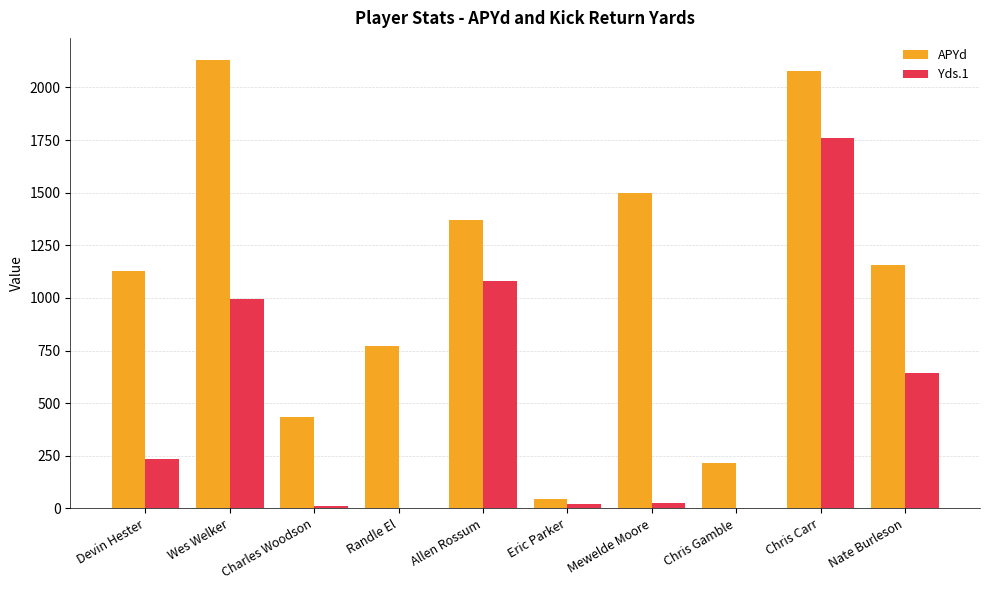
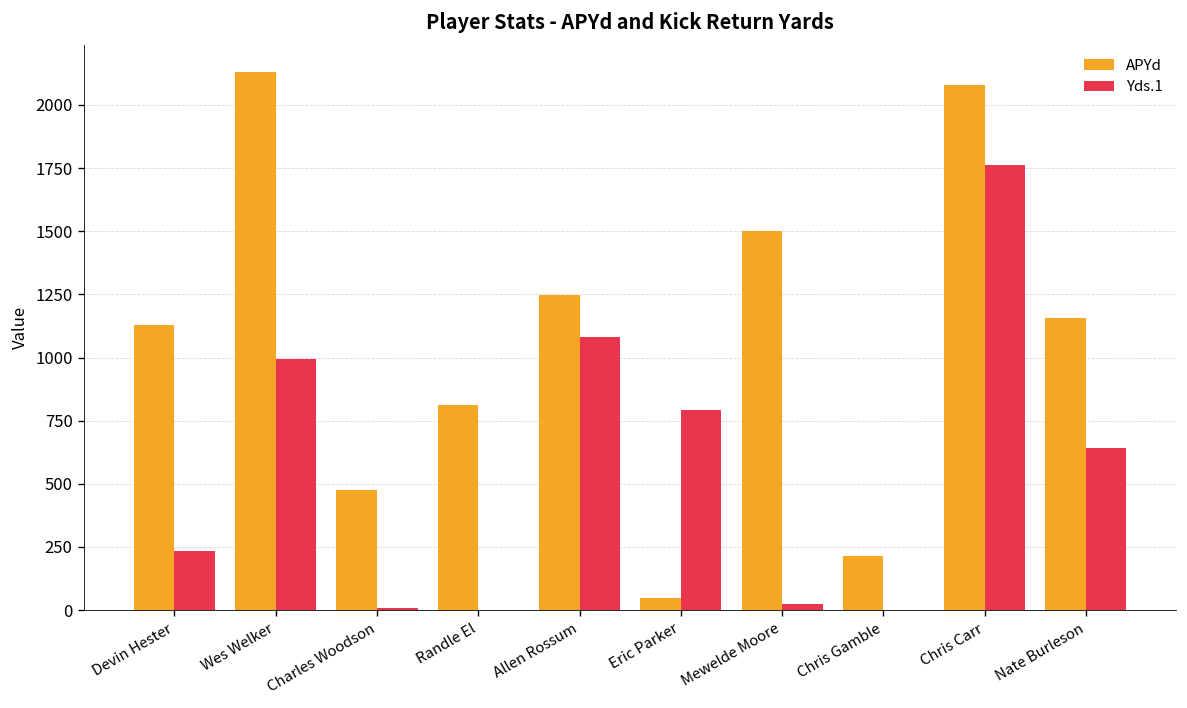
  {
    "APYd": {
      "Devin Hester": 1130,
      "Wes Welker": 2130,
-     "Charles Woodson": 430,
-     "Randle El": 770,
-     "Allen Rossum": 1370,
+     "Charles Woodson": 480,
+     "Randle El": 810,
+     "Allen Rossum": 1250,
      "Eric Parker": 50,
      "Mewelde Moore": 1500,
      "Chris Gamble": 220,
      "Chris Carr": 2080,
      "Nate Burleson": 1160
    },
    "Yds.1": {
      "Devin Hester": 230,
      "Wes Welker": 1000,
      "Randle El": 0,
      "Allen Rossum": 1080,
-     "Eric Parker": 20,
+     "Eric Parker": 790,
      "Mewelde Moore": 30,
      "Chris Gamble": 0,
      "Chris Carr": 1760,
      "Nate Burleson": 640
    }
  }
